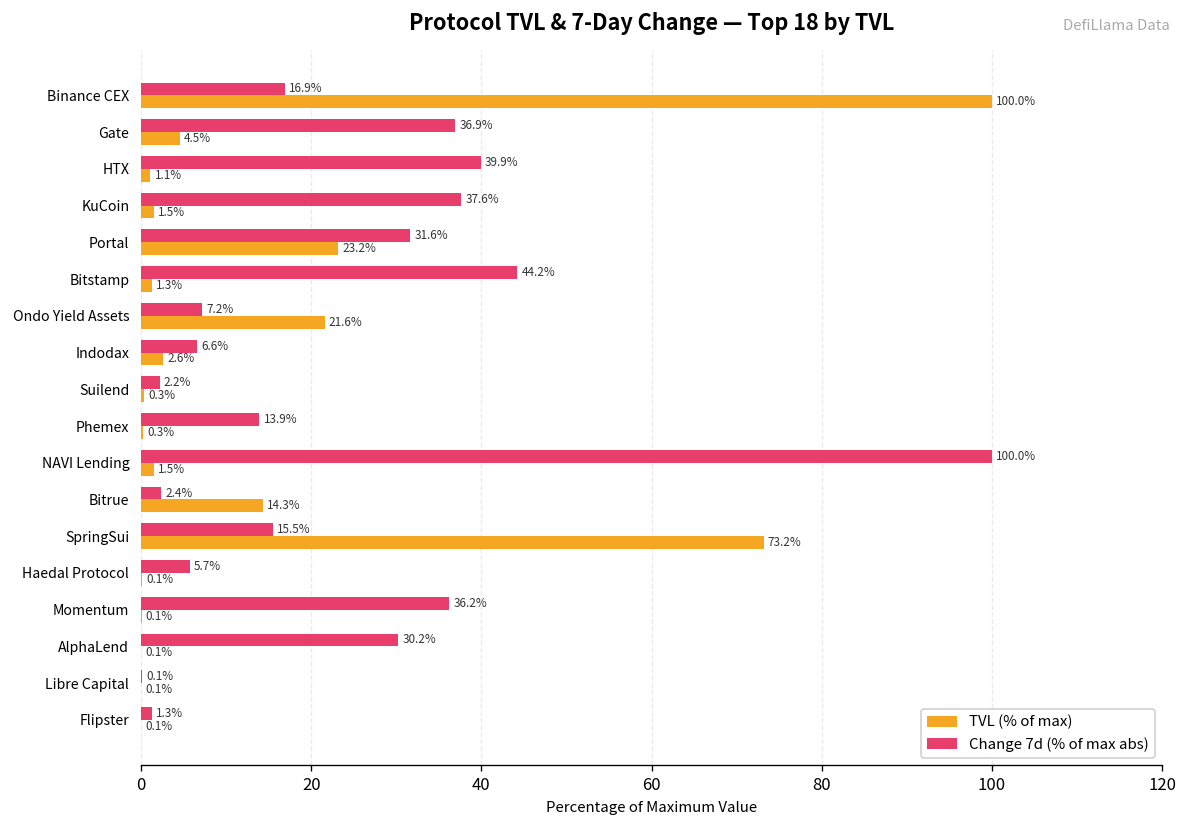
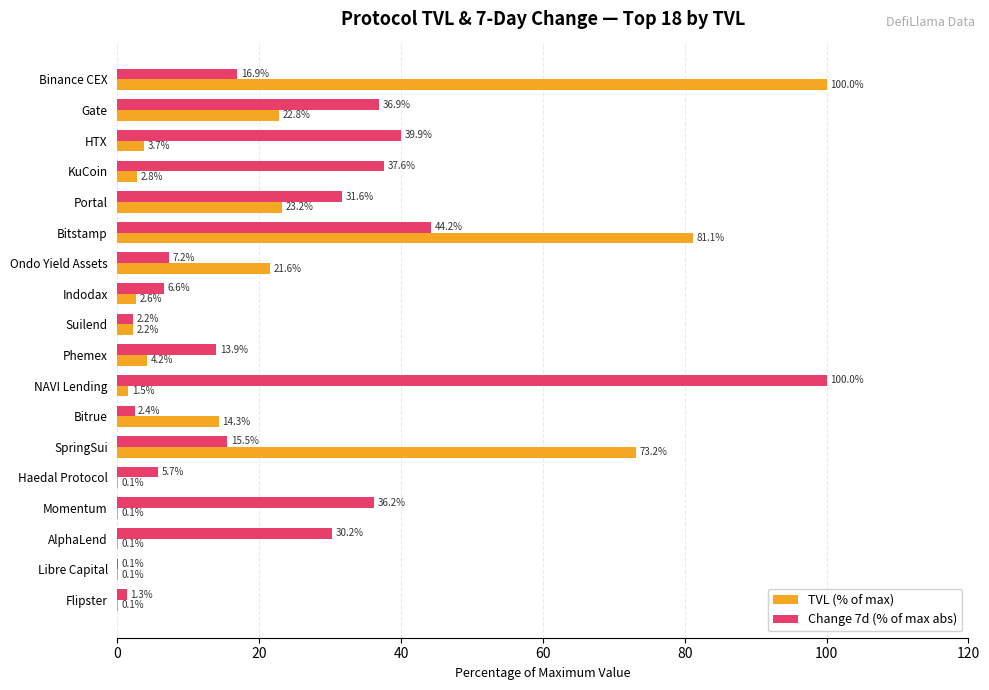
  {
    "TVL (% of max)": {
      "Binance CEX": "100.0%",
-     "Gate": "4.5%",
-     "HTX": "1.1%",
-     "KuCoin": "1.5%",
+     "Gate": "22.8%",
+     "HTX": "3.7%",
+     "KuCoin": "2.8%",
      "Portal": "23.2%",
-     "Bitstamp": "1.3%",
+     "Bitstamp": "81.1%",
      "Ondo Yield Assets": "21.6%",
      "Indodax": "2.6%",
-     "Suilend": "0.3%",
-     "Phemex": "0.3%",
+     "Suilend": "2.2%",
+     "Phemex": "4.2%",
      "NAVI Lending": "1.5%",
      "Bitrue": "14.3%",
      "SpringSui": "73.2%",
      "Haedal Protocol": "0.1%",
      "Momentum": "0.1%",
      "AlphaLend": "0.1%",
      "Libre Capital": "0.1%",
      "Flipster": "0.1%"
    },
    "Change 7d (% of max abs)": {
      "Binance CEX": "16.9%",
      "Gate": "36.9%",
      "HTX": "39.9%",
      "KuCoin": "37.6%",
      "Portal": "31.6%",
      "Bitstamp": "44.2%",
      "Ondo Yield Assets": "7.2%",
      "Indodax": "6.6%",
      "Suilend": "2.2%",
      "Phemex": "13.9%",
      "NAVI Lending": "100.0%",
      "Bitrue": "2.4%",
      "SpringSui": "15.5%",
      "Haedal Protocol": "5.7%",
      "Momentum": "36.2%",
      "AlphaLend": "30.2%",
      "Libre Capital": "0.1%",
      "Flipster": "1.3%"
    }
  }
